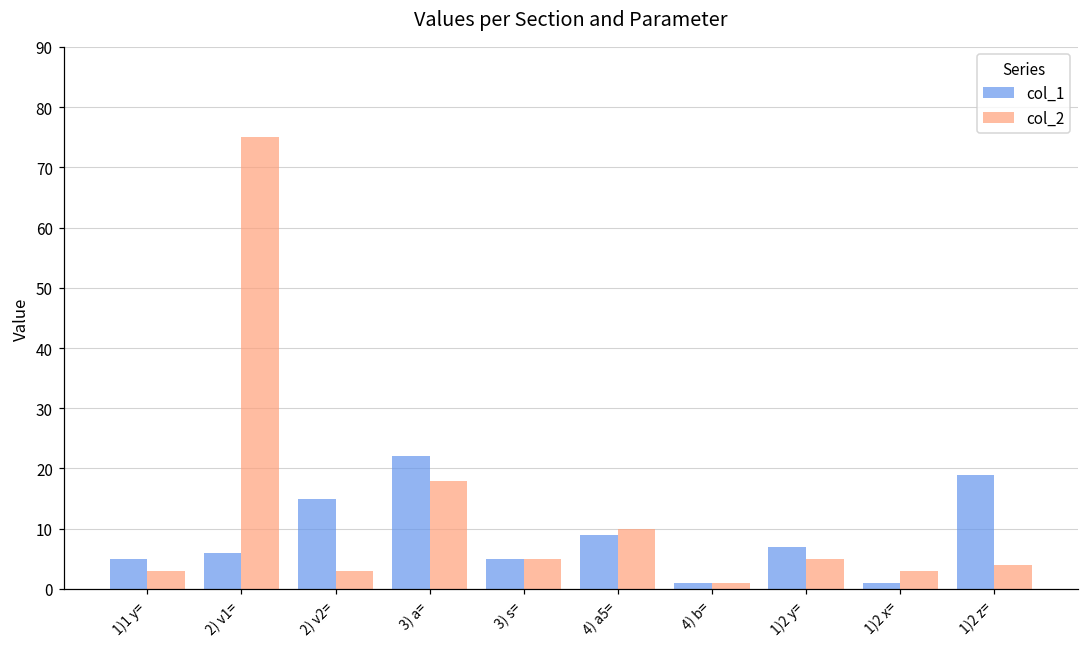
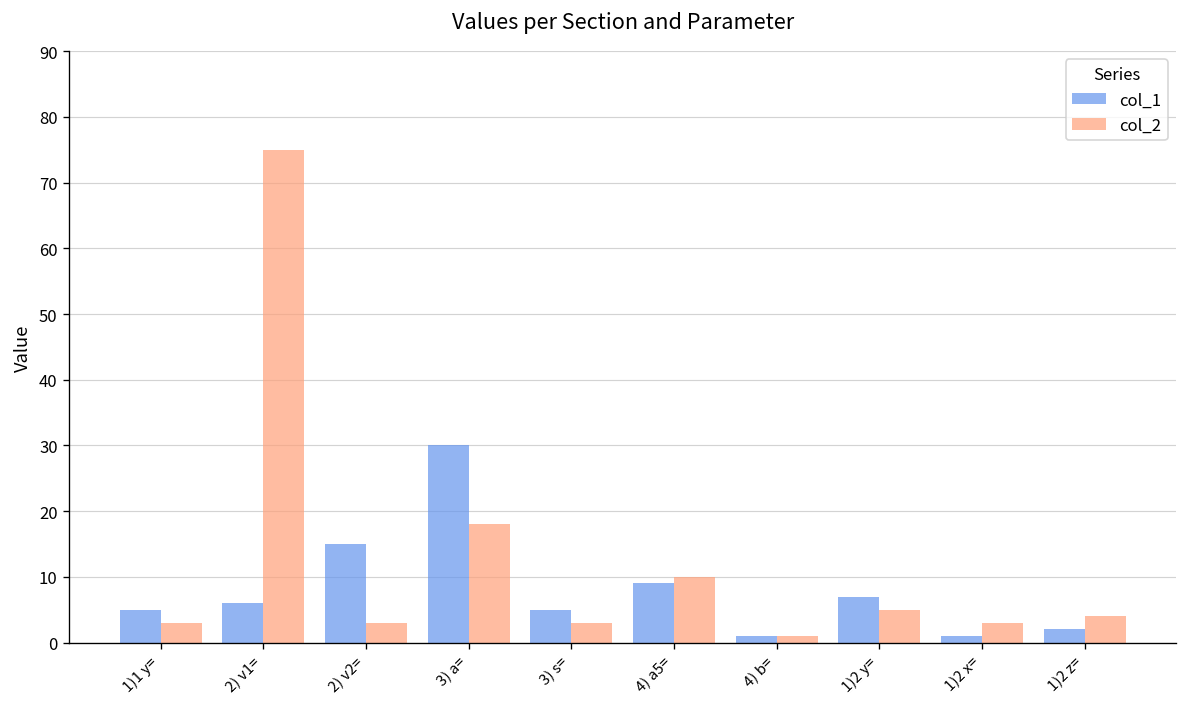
  {
    "col_1": {
      "1)1 y=": 5,
      "2) v1=": 6,
      "2) v2=": 15,
-     "3) a=": 22,
+     "3) a=": 30,
      "3) s=": 5,
      "4) a5=": 9,
      "4) b=": 1,
      "1)2 y=": 7,
      "1)2 x=": 1,
-     "1)2 z=": 19
+     "1)2 z=": 2
    },
    "col_2": {
      "1)1 y=": 3,
      "2) v1=": 75,
      "2) v2=": 3,
      "3) a=": 18,
-     "3) s=": 5,
+     "3) s=": 3,
      "4) a5=": 10,
      "4) b=": 1,
      "1)2 y=": 5,
      "1)2 x=": 3,
      "1)2 z=": 4
    }
  }
